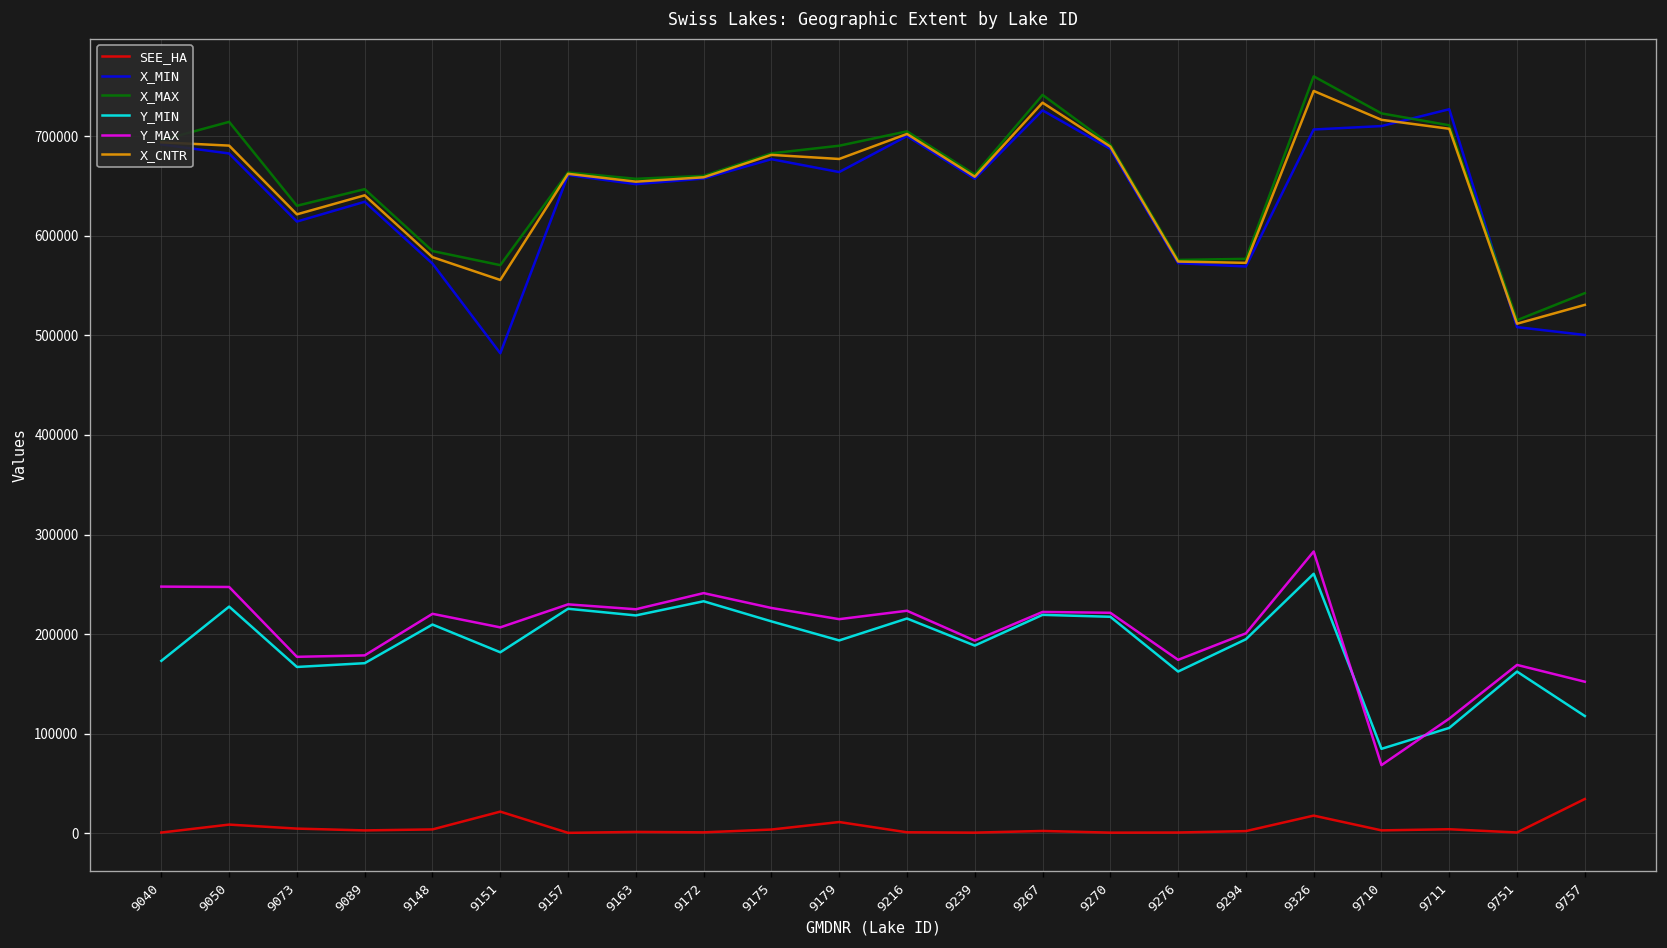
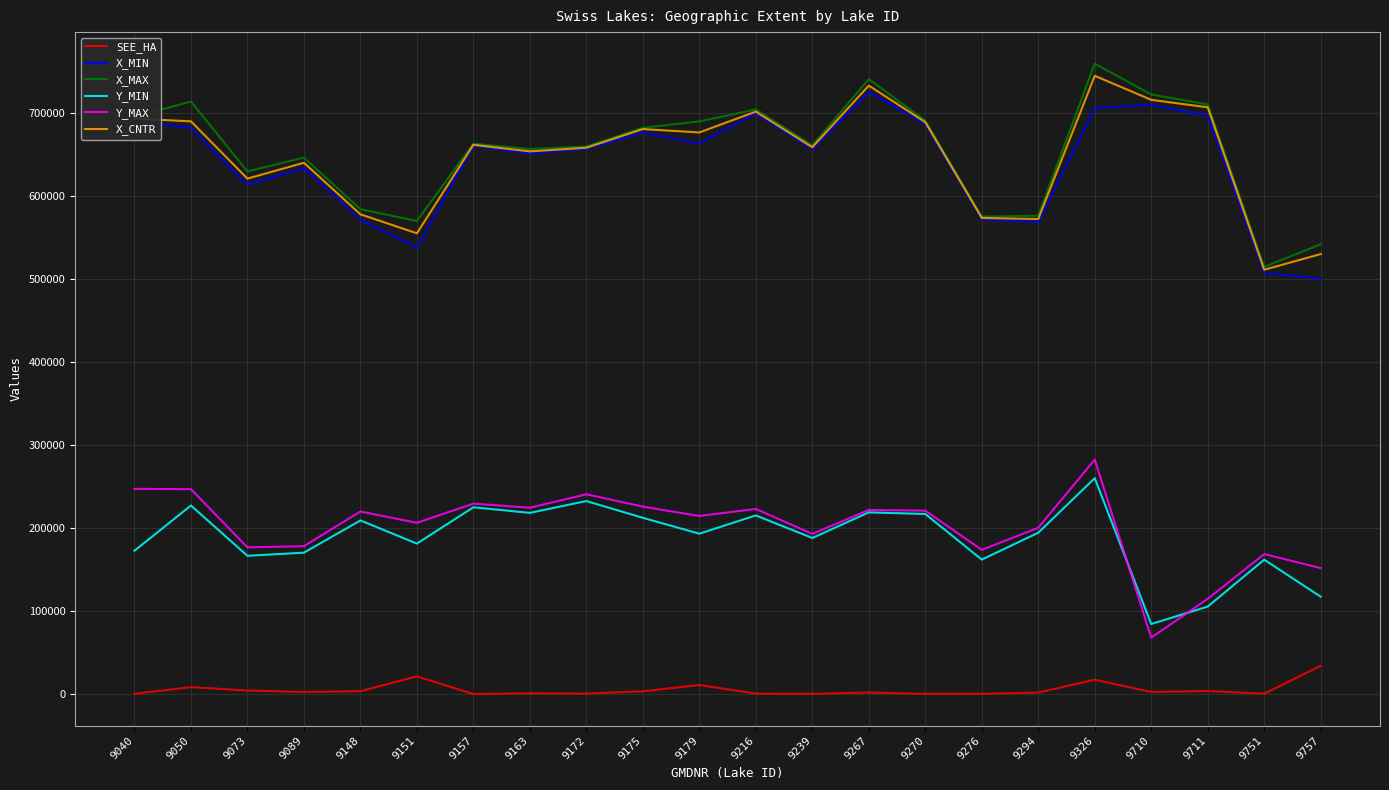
  {
    "SEE_HA": {
      "9040": 0,
      "9050": 10000,
      "9073": 0,
      "9089": 0,
      "9148": 0,
      "9151": 20000,
      "9157": 0,
      "9163": 0,
      "9172": 0,
      "9175": 0,
      "9179": 10000,
      "9216": 0,
      "9239": 0,
      "9267": 0,
      "9270": 0,
      "9276": 0,
      "9294": 0,
      "9326": 20000,
      "9710": 0,
      "9711": 0,
      "9751": 0,
      "9757": 30000
    },
    "X_MIN": {
      "9050": 680000,
      "9073": 610000,
      "9089": 630000,
      "9148": 570000,
-     "9151": 480000,
+     "9151": 540000,
      "9175": 680000,
      "9179": 660000,
      "9267": 730000,
      "9294": 570000,
      "9326": 710000,
      "9710": 710000,
-     "9711": 730000,
+     "9711": 700000,
      "9751": 510000,
      "9757": 500000
    },
    "X_MAX": {
      "9050": 710000,
      "9073": 630000,
      "9089": 650000,
      "9148": 580000,
      "9151": 570000,
      "9179": 690000,
      "9267": 740000,
      "9294": 580000,
      "9326": 760000,
      "9710": 720000,
      "9711": 710000,
      "9751": 520000,
      "9757": 540000
    },
    "Y_MIN": {
      "9040": 170000,
      "9050": 230000,
      "9073": 170000,
      "9089": 170000,
      "9148": 210000,
      "9151": 180000,
      "9157": 230000,
      "9163": 220000,
      "9172": 230000,
      "9175": 210000,
      "9179": 190000,
      "9216": 220000,
      "9239": 190000,
      "9270": 220000,
      "9276": 160000,
      "9294": 190000,
      "9326": 260000,
      "9710": 80000,
      "9711": 110000,
      "9751": 160000,
      "9757": 120000
    },
    "Y_MAX": {
      "9040": 250000,
      "9050": 250000,
      "9073": 180000,
      "9089": 180000,
      "9148": 220000,
      "9151": 210000,
      "9157": 230000,
      "9163": 220000,
      "9172": 240000,
      "9175": 230000,
      "9179": 220000,
      "9216": 220000,
      "9239": 190000,
      "9270": 220000,
      "9276": 170000,
      "9294": 200000,
      "9326": 280000,
      "9710": 70000,
      "9711": 120000,
      "9751": 170000,
      "9757": 150000
    },
    "X_CNTR": {
      "9050": 690000,
      "9073": 620000,
      "9089": 640000,
      "9148": 580000,
      "9151": 560000,
      "9179": 680000,
      "9267": 730000,
      "9294": 570000,
      "9326": 750000,
      "9710": 720000,
      "9711": 710000,
      "9751": 510000,
      "9757": 530000
    }
  }
